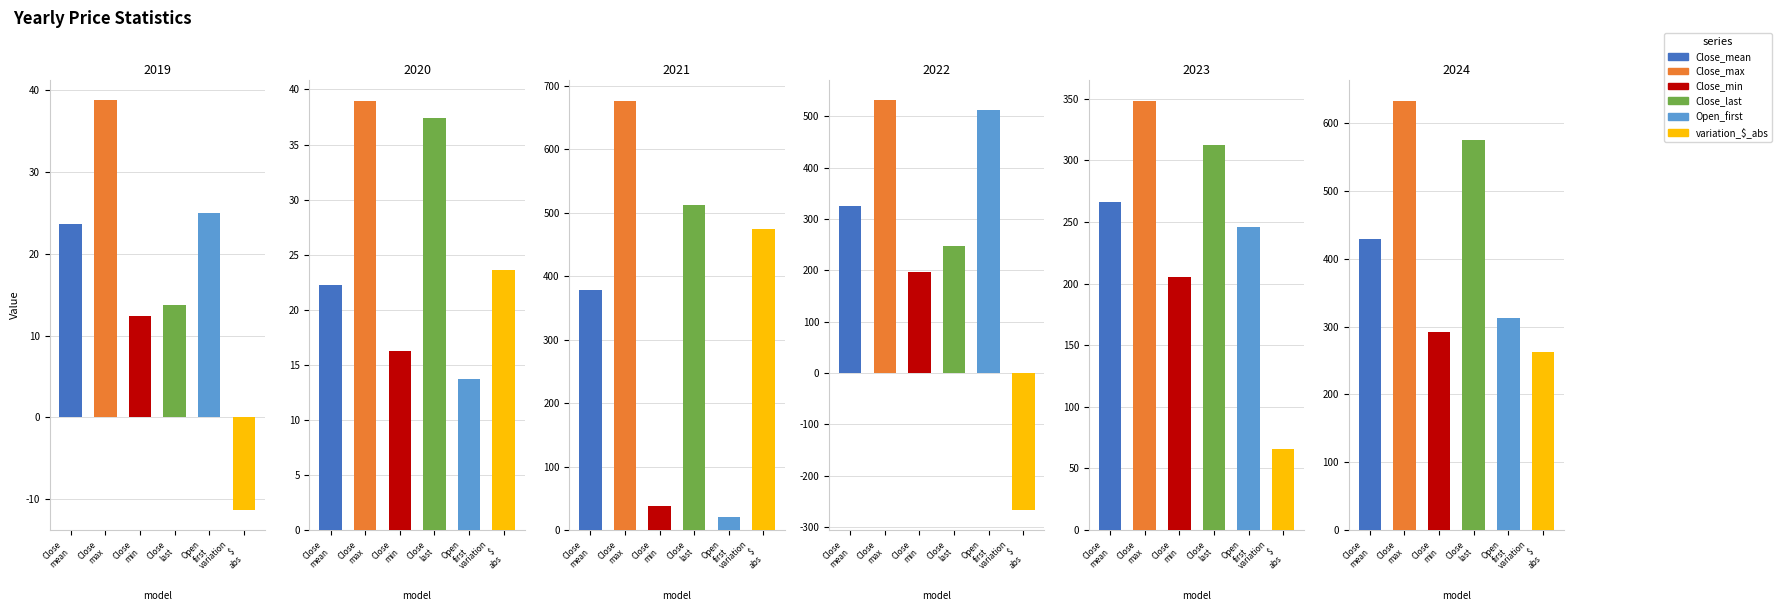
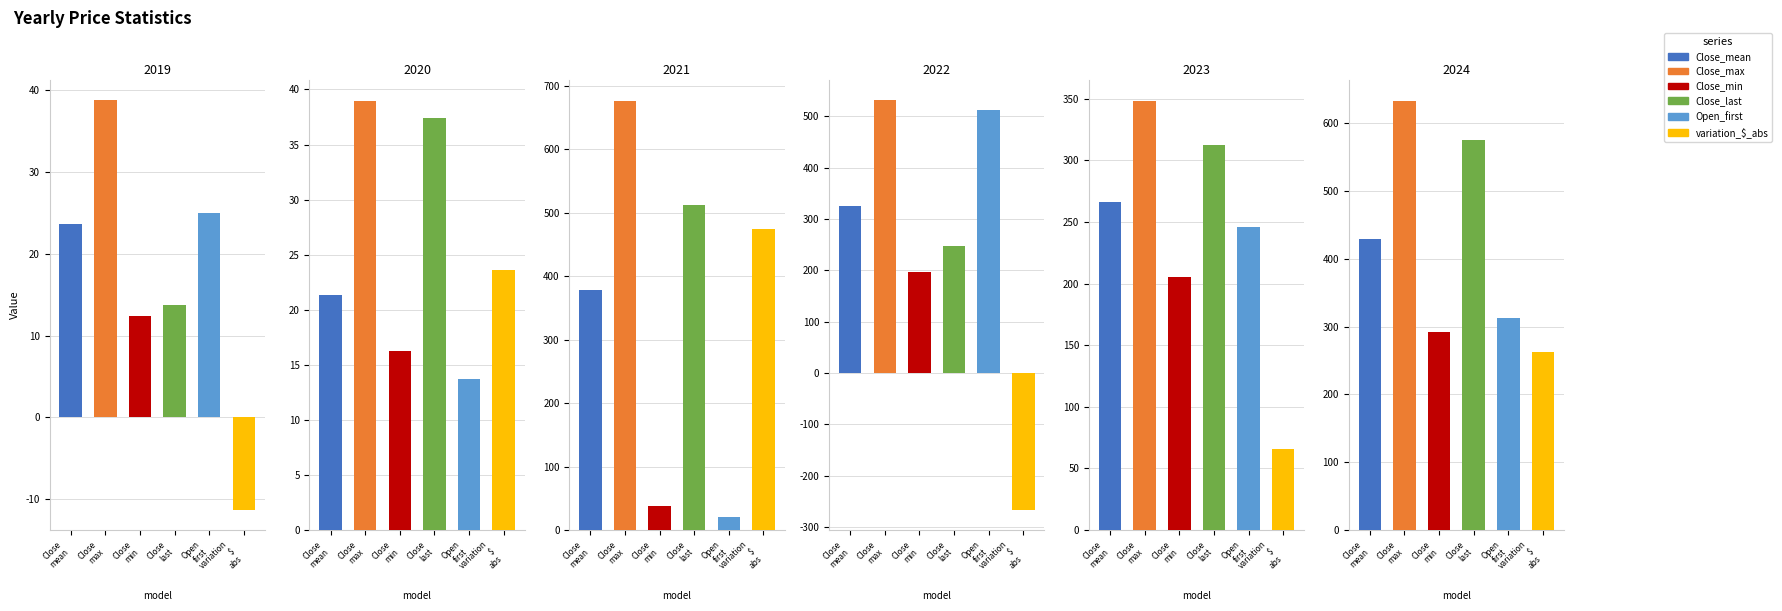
  {
    "2019": {
      "Close mean": 24,
      "Close max": 39,
      "Close min": 12,
      "Close last": 14,
      "Open first": 25,
      "variation $ abs": -11
    },
    "2020": {
-     "Close mean": 22.3,
+     "Close mean": 21.4,
      "Close max": 39.0,
      "Close min": 16.2,
      "Close last": 37.4,
      "Open first": 13.7,
      "variation $ abs": 23.7
    },
    "2021": {
      "Close mean": 380,
      "Close max": 680,
      "Close min": 40,
      "Close last": 510,
      "Open first": 20,
      "variation $ abs": 470
    },
    "2022": {
      "Close mean": 320,
      "Close max": 530,
      "Close min": 200,
      "Close last": 250,
      "Open first": 510,
      "variation $ abs": -270
    },
    "2023": {
      "Close mean": 267,
      "Close max": 348,
      "Close min": 205,
      "Close last": 312,
      "Open first": 246,
      "variation $ abs": 66
    },
    "2024": {
      "Close mean": 430,
      "Close max": 630,
      "Close min": 290,
      "Close last": 570,
      "Open first": 310,
      "variation $ abs": 260
    }
  }
